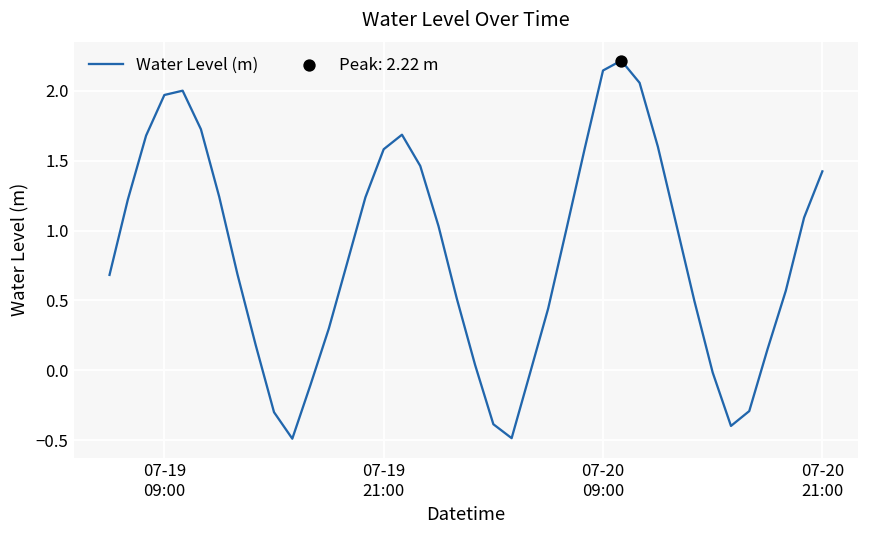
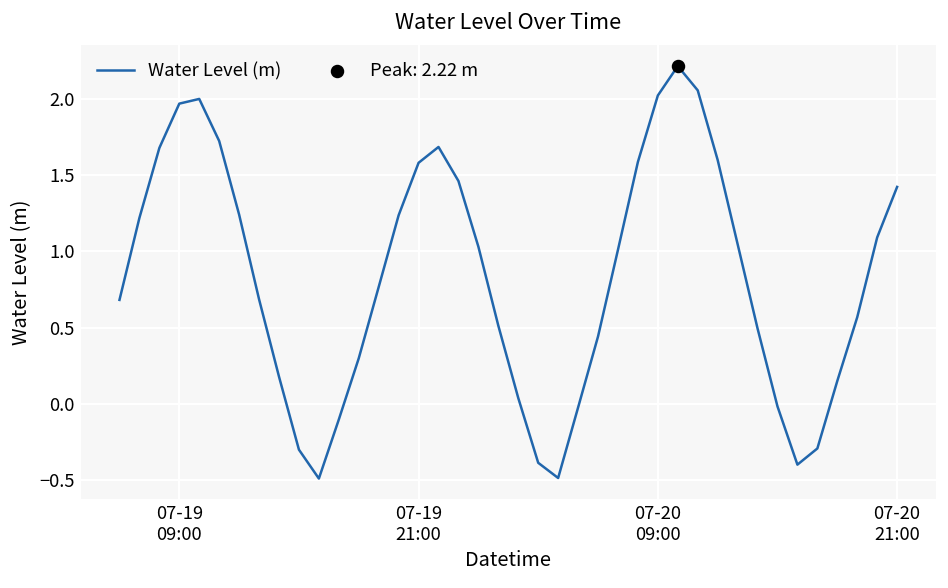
  {
    "Water Level (m)": {
      "07-19 09:00": 1.97,
      "07-19 21:00": 1.58,
-     "07-20 09:00": 2.14,
+     "07-20 09:00": 2.02,
      "07-20 21:00": 1.42
    }
  }
